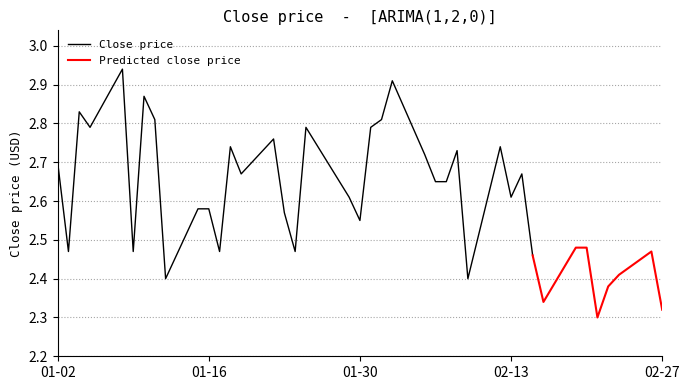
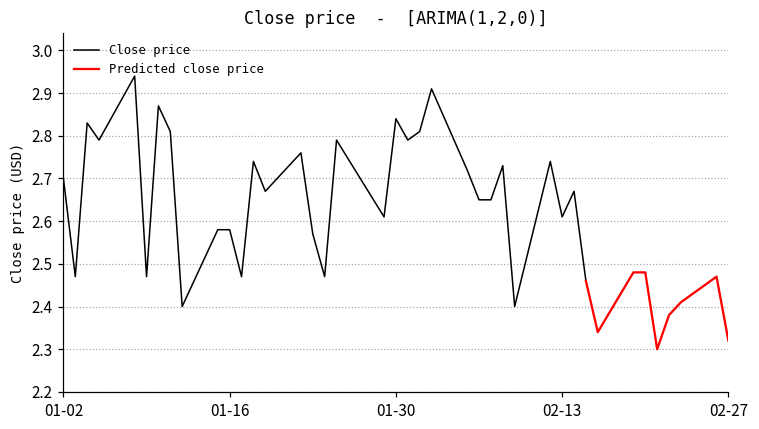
  {
    "Close price": {
      "01-02": 2.70,
      "01-16": 2.58,
-     "01-30": 2.55,
+     "01-30": 2.84,
      "02-13": 2.61
    },
    "Predicted close price": {
      "02-27": 2.32
    }
  }
